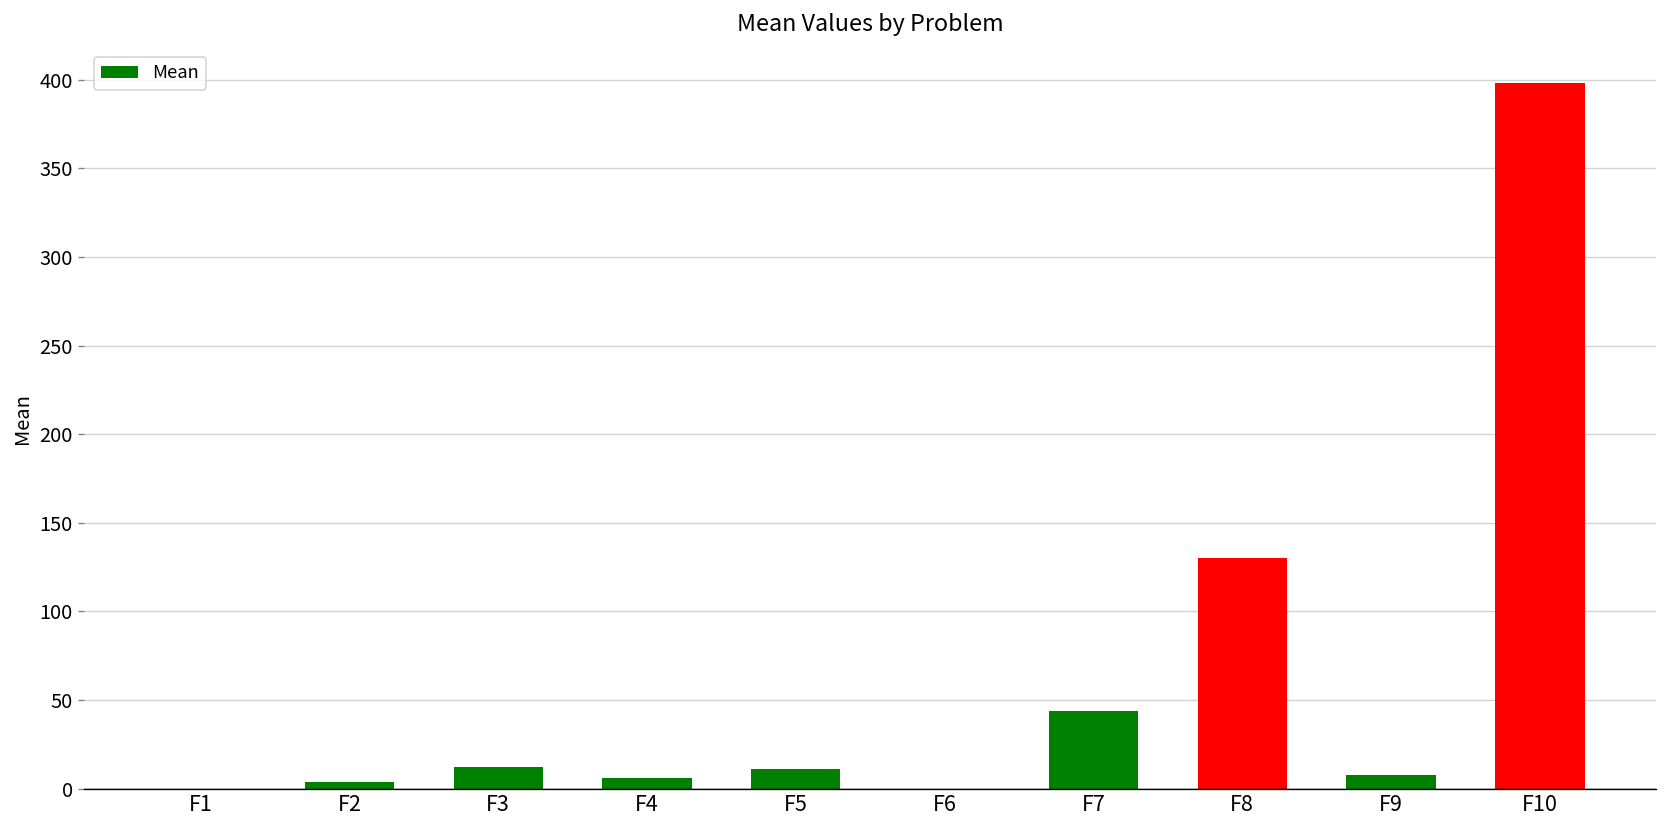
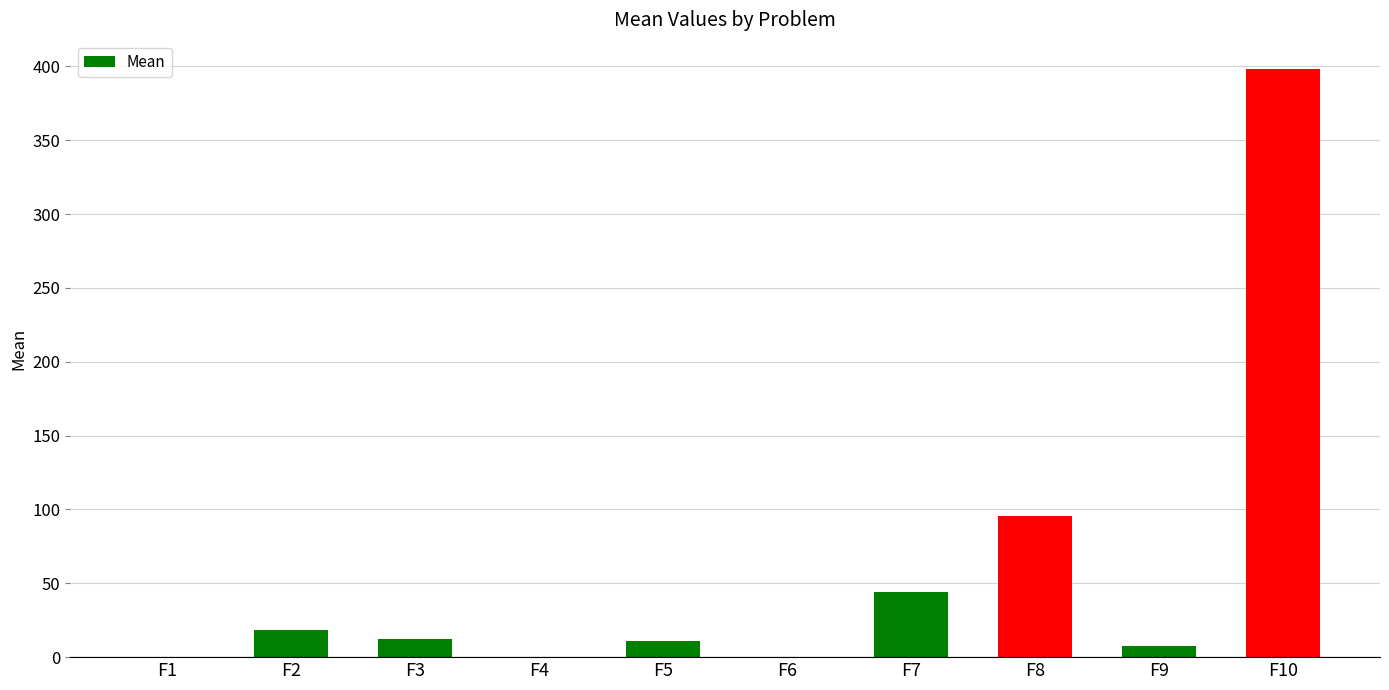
  {
    "F1": 0,
-   "F2": 4,
+   "F2": 19,
    "F3": 12,
-   "F4": 6,
+   "F4": 0,
    "F5": 11,
    "F7": 44,
-   "F8": 130,
+   "F8": 96,
    "F9": 7,
    "F10": 398
  }
